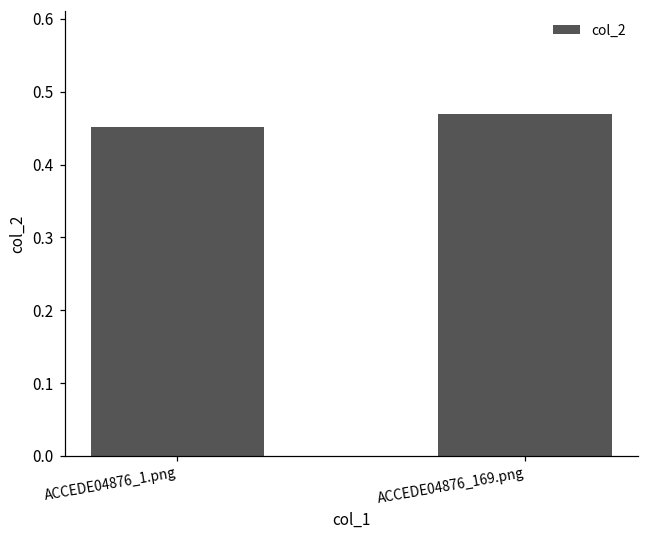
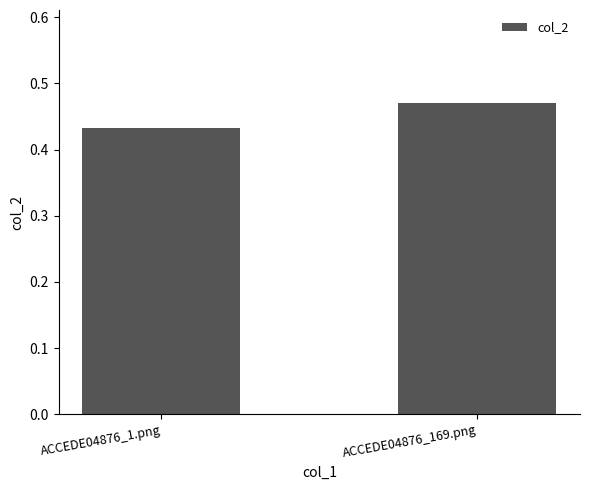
  {
-   "ACCEDE04876_1.png": 0.45,
+   "ACCEDE04876_1.png": 0.43,
    "ACCEDE04876_169.png": 0.47
  }
